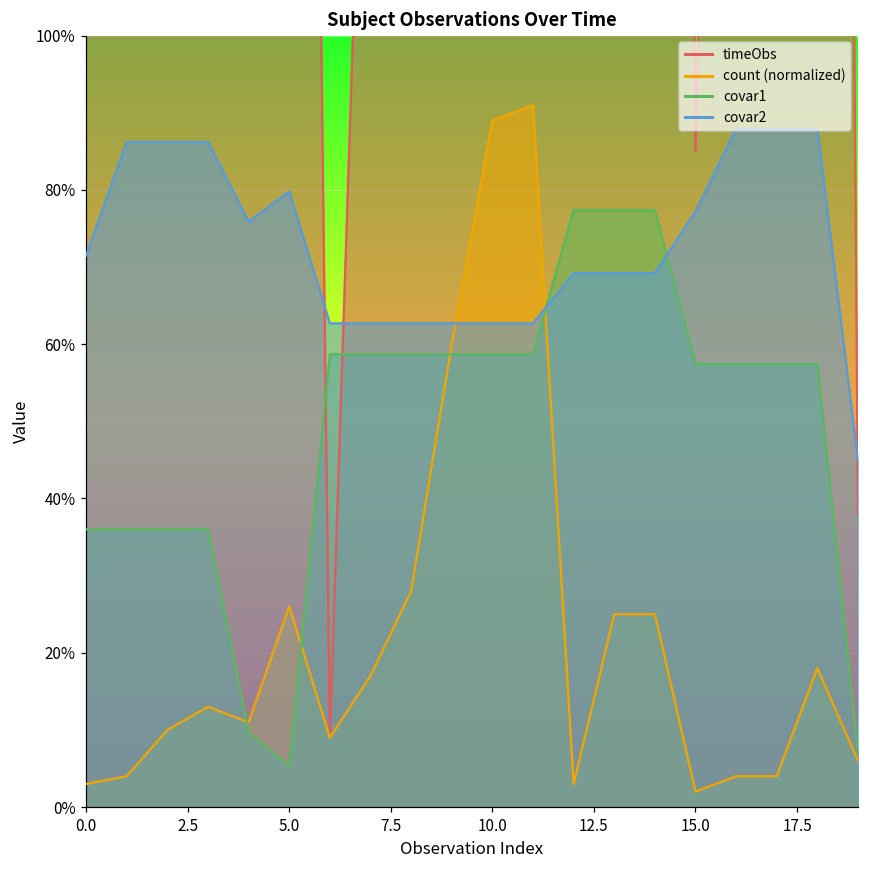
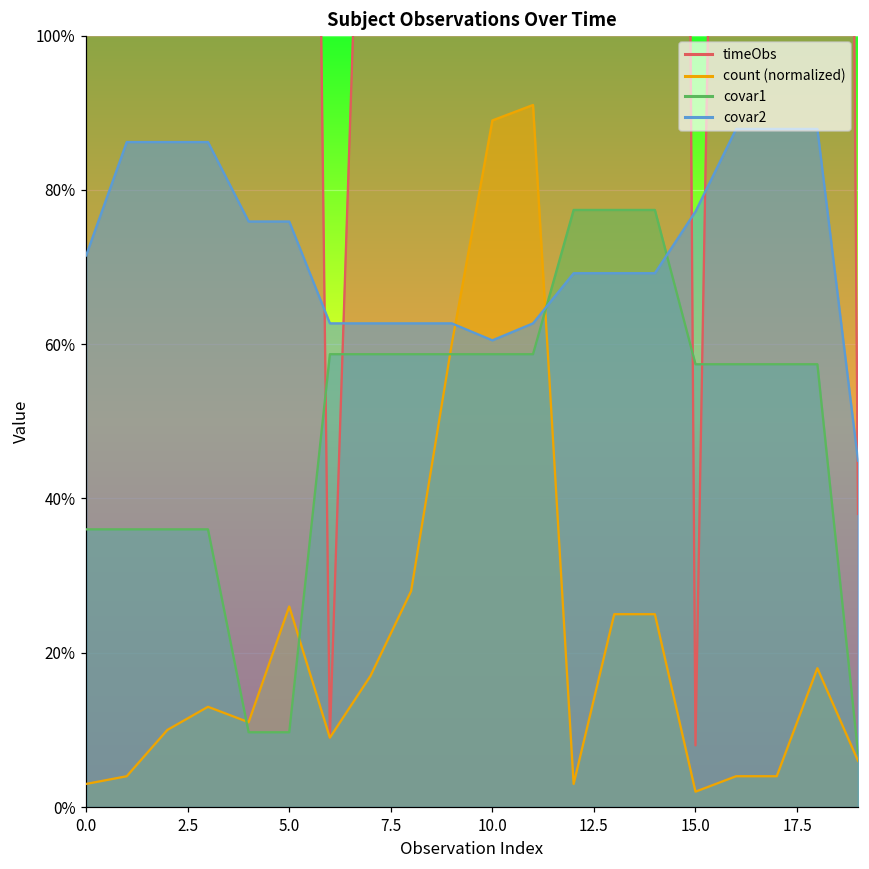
  {
    "timeObs": {
-     "15.0": "85%"
+     "15.0": "8%"
    },
    "count (normalized)": {
      "0.0": "3%",
      "5.0": "26%",
      "10.0": "89%",
      "15.0": "2%"
    },
    "covar1": {
      "0.0": "36%",
-     "5.0": "5%",
+     "5.0": "10%",
      "10.0": "59%",
      "15.0": "57%"
    },
    "covar2": {
      "0.0": "72%",
-     "5.0": "80%",
-     "10.0": "63%",
+     "5.0": "76%",
+     "10.0": "61%",
      "15.0": "77%"
    }
  }
